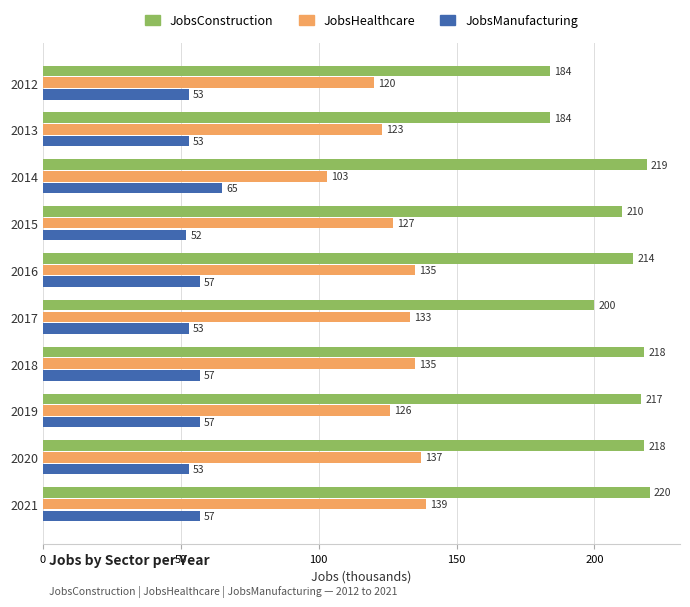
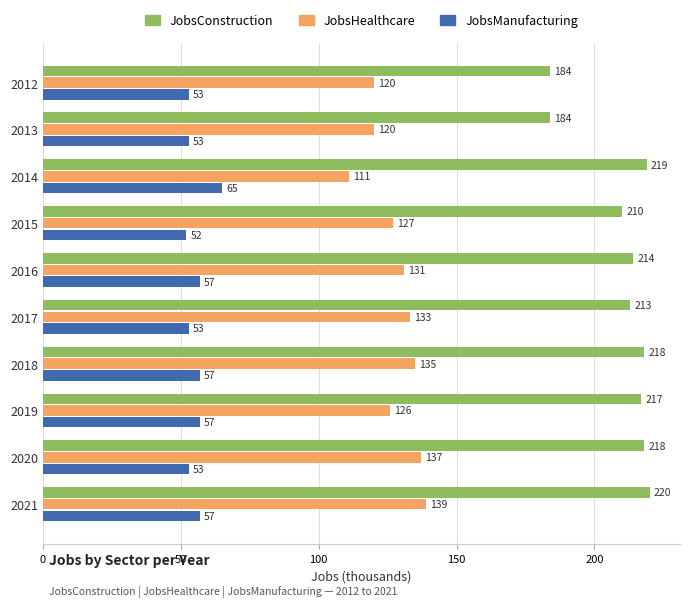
  {
    "JobsConstruction": {
      "2012": 184,
      "2013": 184,
      "2014": 219,
      "2015": 210,
      "2016": 214,
-     "2017": 200,
+     "2017": 213,
      "2018": 218,
      "2019": 217,
      "2020": 218,
      "2021": 220
    },
    "JobsHealthcare": {
      "2012": 120,
-     "2013": 123,
-     "2014": 103,
+     "2013": 120,
+     "2014": 111,
      "2015": 127,
-     "2016": 135,
+     "2016": 131,
      "2017": 133,
      "2018": 135,
      "2019": 126,
      "2020": 137,
      "2021": 139
    },
    "JobsManufacturing": {
      "2012": 53,
      "2013": 53,
      "2014": 65,
      "2015": 52,
      "2016": 57,
      "2017": 53,
      "2018": 57,
      "2019": 57,
      "2020": 53,
      "2021": 57
    }
  }
